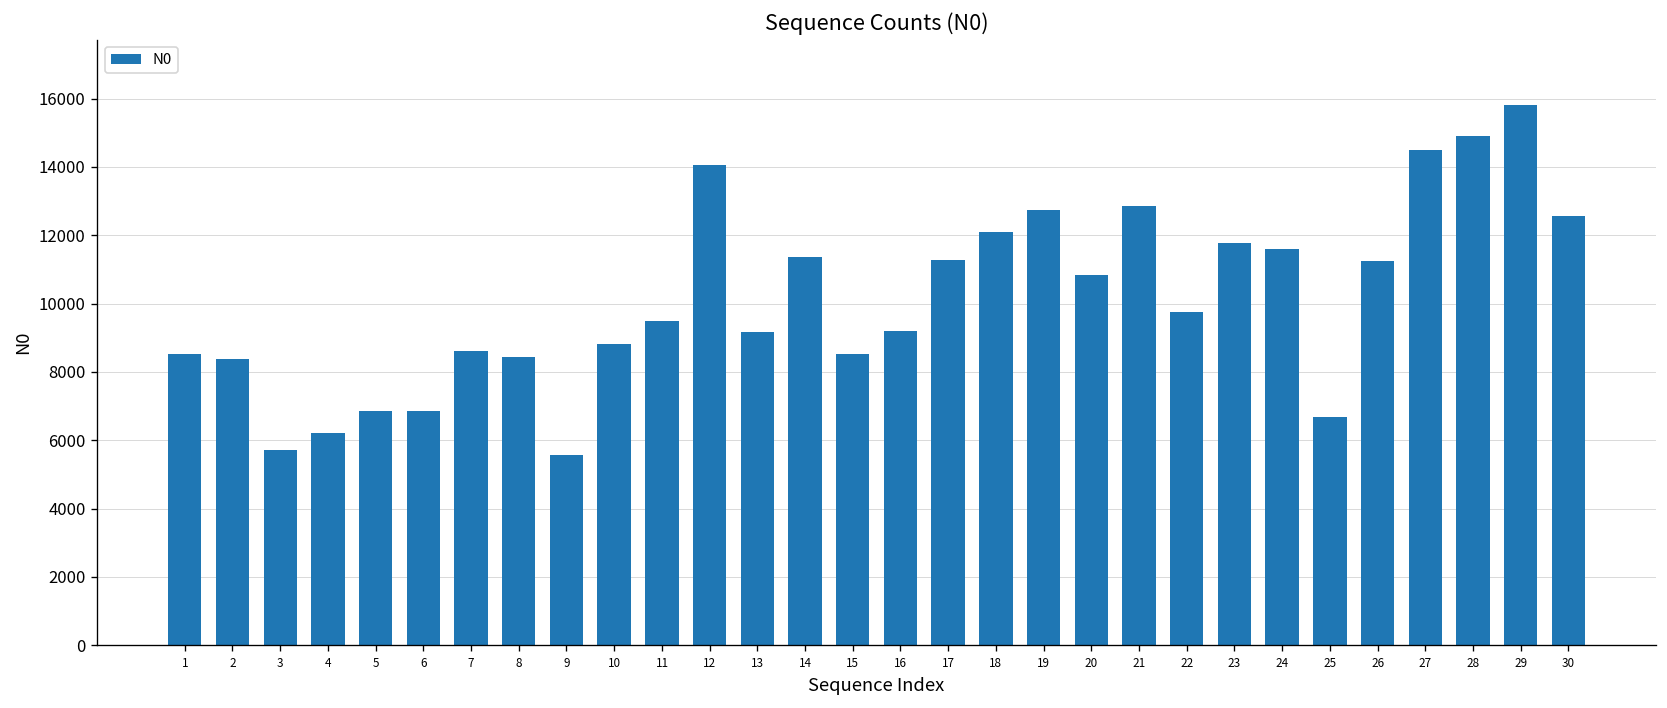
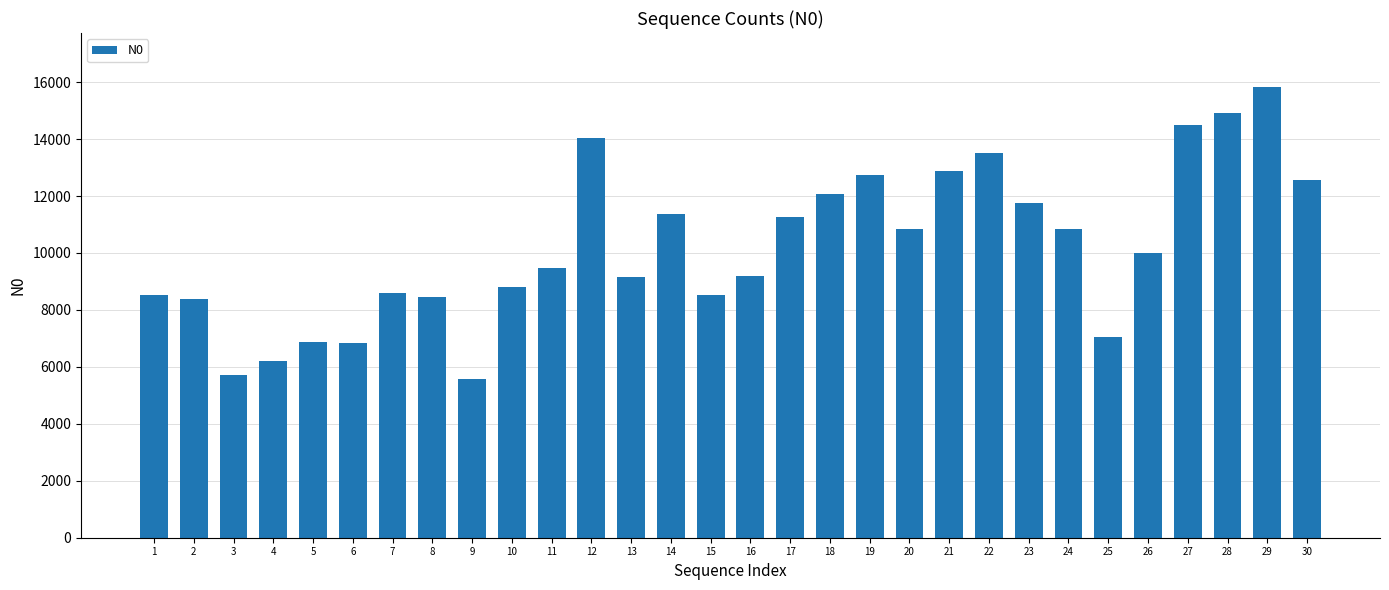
  {
    "1": 8500,
    "2": 8400,
    "3": 5700,
    "4": 6200,
    "5": 6900,
    "6": 6800,
    "7": 8600,
    "8": 8400,
    "9": 5600,
    "10": 8800,
    "11": 9500,
    "12": 14100,
    "13": 9200,
    "14": 11400,
    "15": 8500,
    "16": 9200,
    "17": 11300,
    "18": 12100,
    "19": 12700,
    "20": 10800,
    "21": 12900,
-   "22": 9700,
+   "22": 13500,
    "23": 11800,
-   "24": 11600,
-   "25": 6700,
-   "26": 11300,
+   "24": 10800,
+   "25": 7100,
+   "26": 10000,
    "27": 14500,
    "28": 14900,
    "29": 15800,
    "30": 12600
  }
